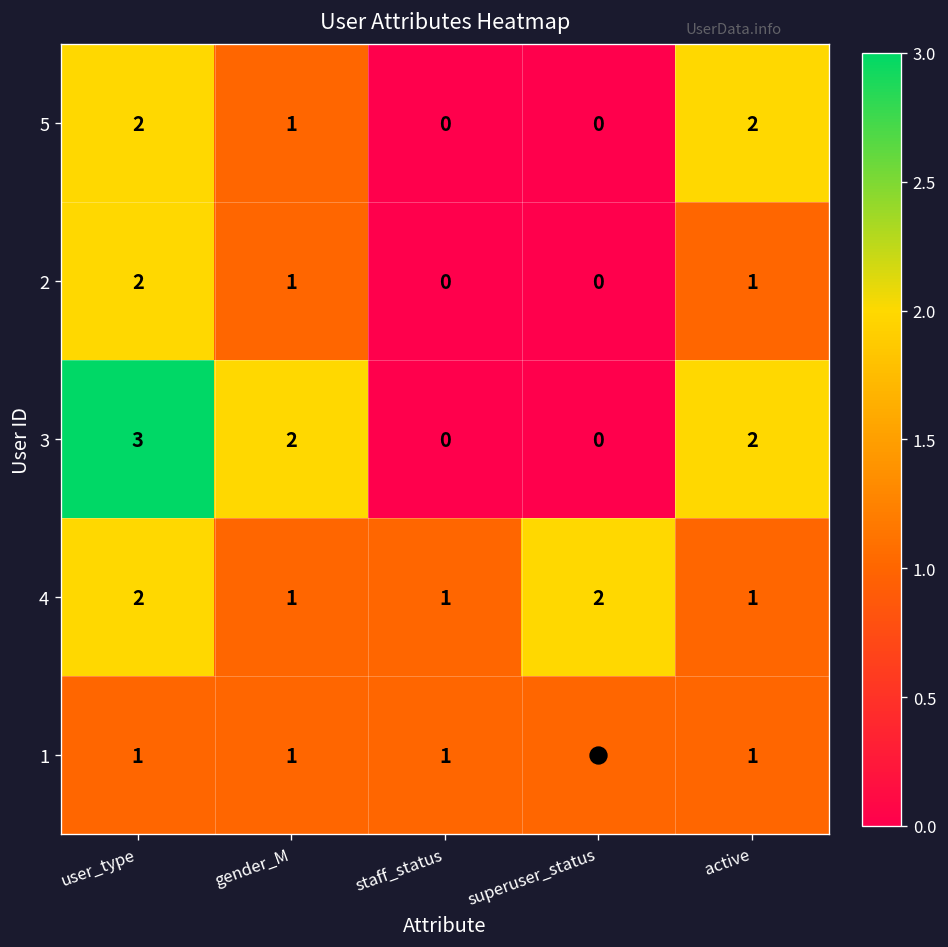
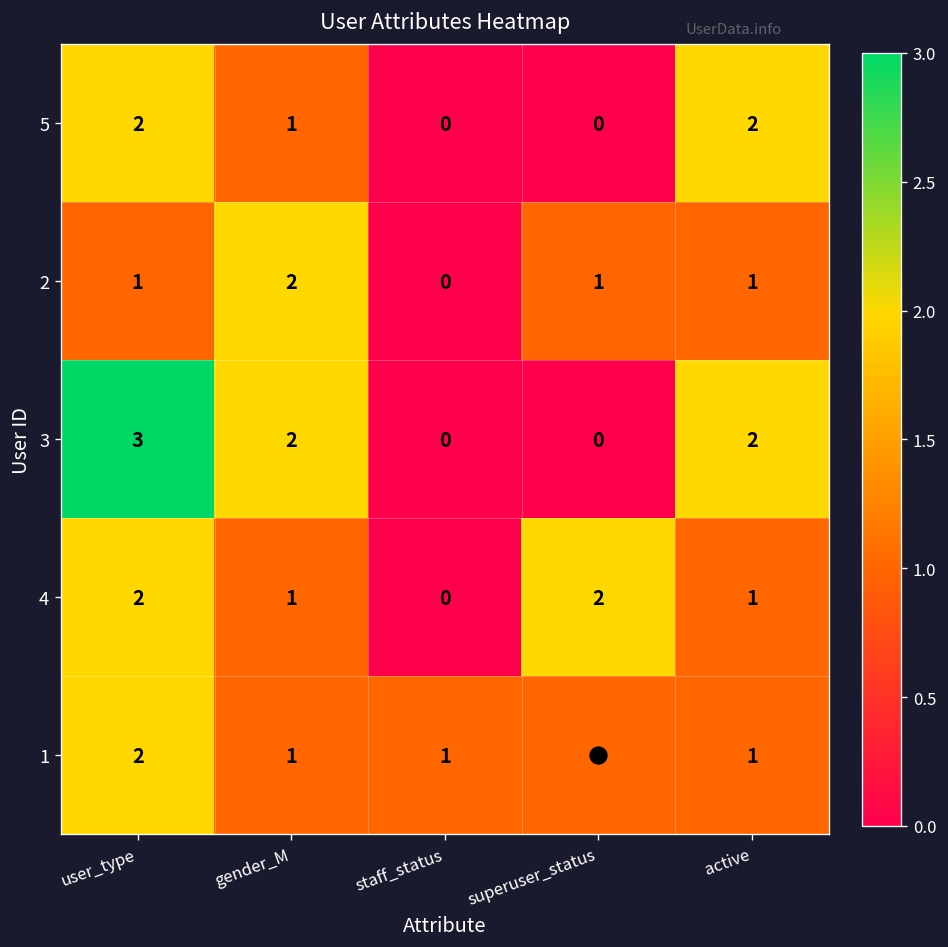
  {
    "5": {
      "user_type": 2,
      "gender_M": 1,
      "staff_status": 0,
      "superuser_status": 0,
      "active": 2
    },
    "2": {
-     "user_type": 2,
-     "gender_M": 1,
+     "user_type": 1,
+     "gender_M": 2,
      "staff_status": 0,
-     "superuser_status": 0,
+     "superuser_status": 1,
      "active": 1
    },
    "3": {
      "user_type": 3,
      "gender_M": 2,
      "staff_status": 0,
      "superuser_status": 0,
      "active": 2
    },
    "4": {
      "user_type": 2,
      "gender_M": 1,
-     "staff_status": 1,
+     "staff_status": 0,
      "superuser_status": 2,
      "active": 1
    },
    "1": {
-     "user_type": 1,
+     "user_type": 2,
      "gender_M": 1,
      "staff_status": 1,
      "active": 1
    }
  }
